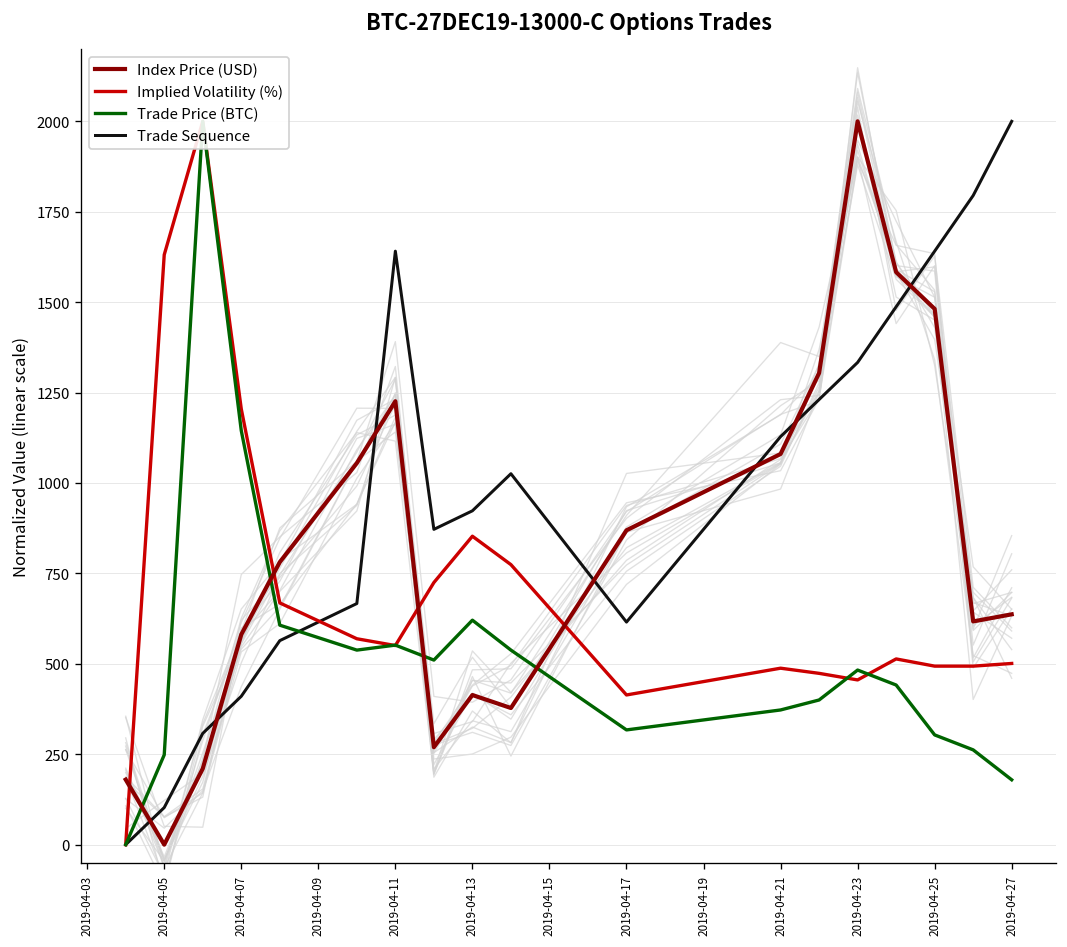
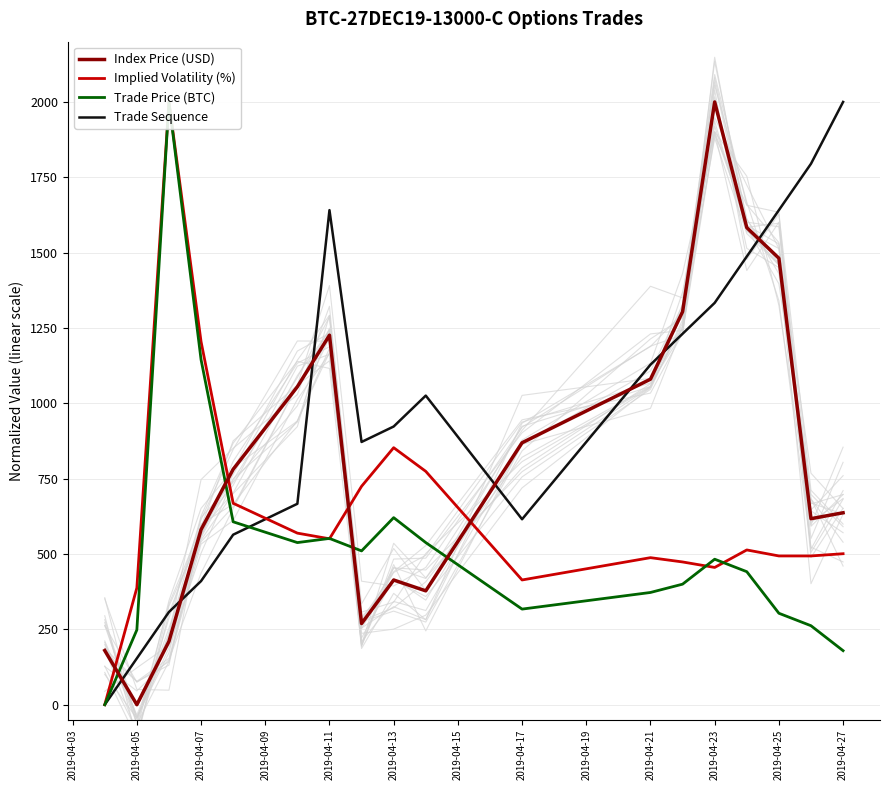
  {
    "Index Price (USD)": {
      "2019-04-05": 0,
      "2019-04-25": 1480
    },
    "Implied Volatility (%)": {
-     "2019-04-05": 1630,
+     "2019-04-05": 390,
      "2019-04-07": 1200,
      "2019-04-13": 850,
      "2019-04-17": 410,
      "2019-04-21": 490,
      "2019-04-23": 460,
      "2019-04-25": 490,
      "2019-04-27": 500
    },
    "Trade Price (BTC)": {
      "2019-04-05": 250,
      "2019-04-07": 1140,
      "2019-04-13": 620,
      "2019-04-17": 320,
      "2019-04-21": 370,
      "2019-04-23": 480,
      "2019-04-25": 300,
      "2019-04-27": 180
    },
    "Trade Sequence": {
-     "2019-04-05": 100,
+     "2019-04-05": 150,
      "2019-04-07": 410,
      "2019-04-11": 1640,
      "2019-04-13": 920,
      "2019-04-17": 620,
      "2019-04-23": 1330,
      "2019-04-27": 2000
    }
  }
